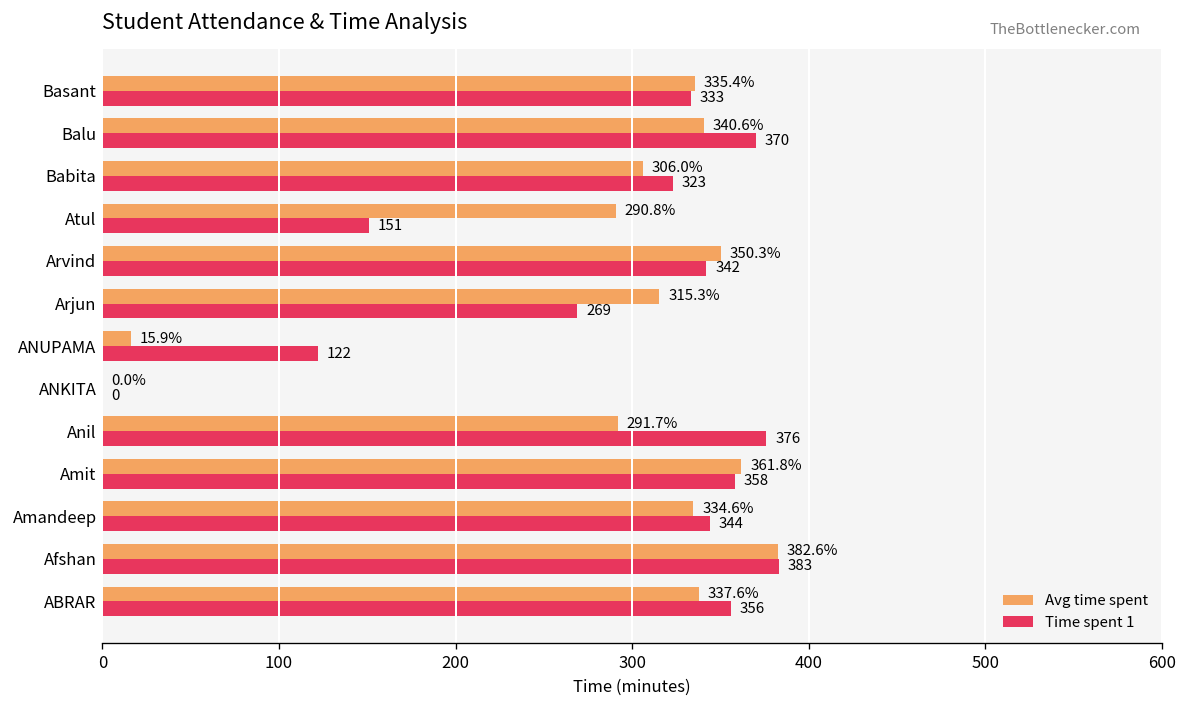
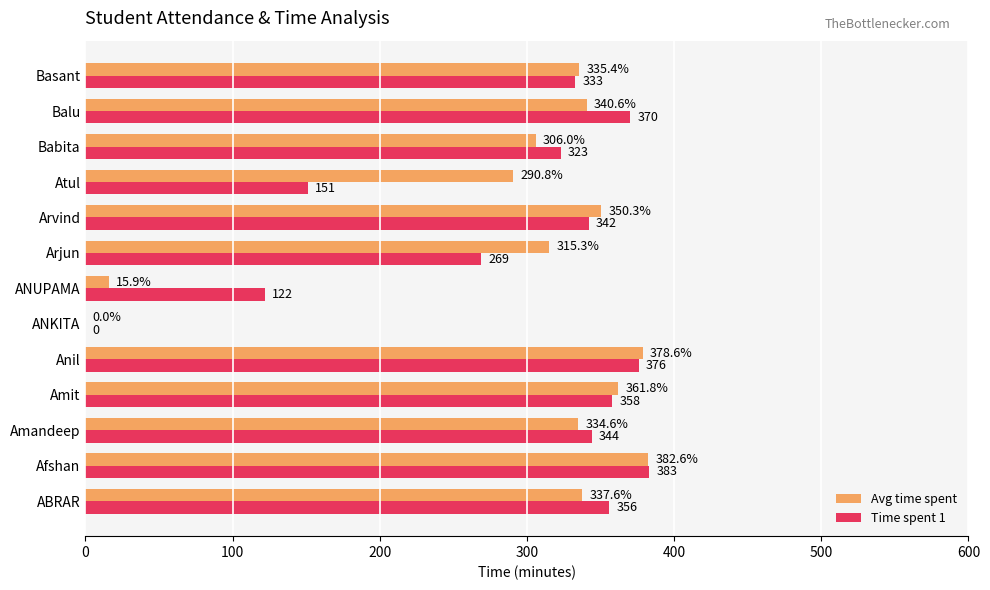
  {
    "Avg time spent": {
      "Basant": "335.4%",
      "Balu": "340.6%",
      "Babita": "306.0%",
      "Atul": "290.8%",
      "Arvind": "350.3%",
      "Arjun": "315.3%",
      "ANUPAMA": "15.9%",
      "ANKITA": "0.0%",
-     "Anil": "291.7%",
+     "Anil": "378.6%",
      "Amit": "361.8%",
      "Amandeep": "334.6%",
      "Afshan": "382.6%",
      "ABRAR": "337.6%"
    },
    "Time spent 1": {
      "Basant": "333",
      "Balu": "370",
      "Babita": "323",
      "Atul": "151",
      "Arvind": "342",
      "Arjun": "269",
      "ANUPAMA": "122",
      "ANKITA": "0",
      "Anil": "376",
      "Amit": "358",
      "Amandeep": "344",
      "Afshan": "383",
      "ABRAR": "356"
    }
  }
